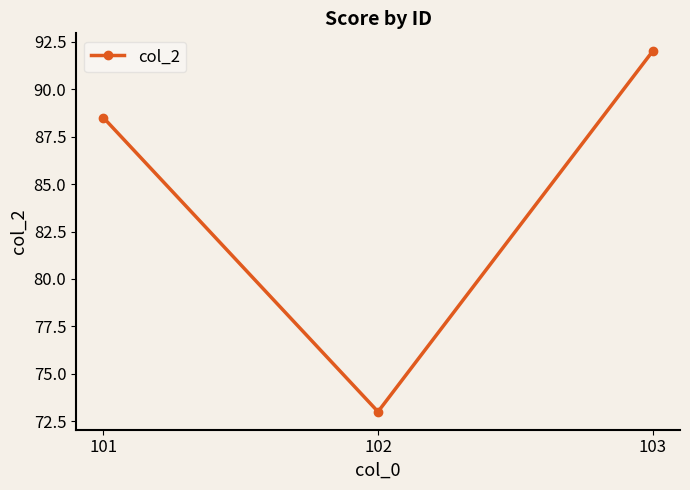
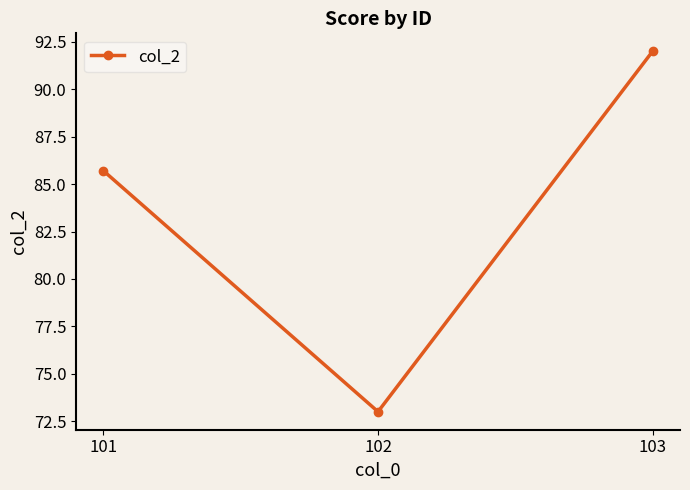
  {
-   "101": 88.5,
+   "101": 85.7,
    "102": 73.0,
    "103": 92.0
  }
